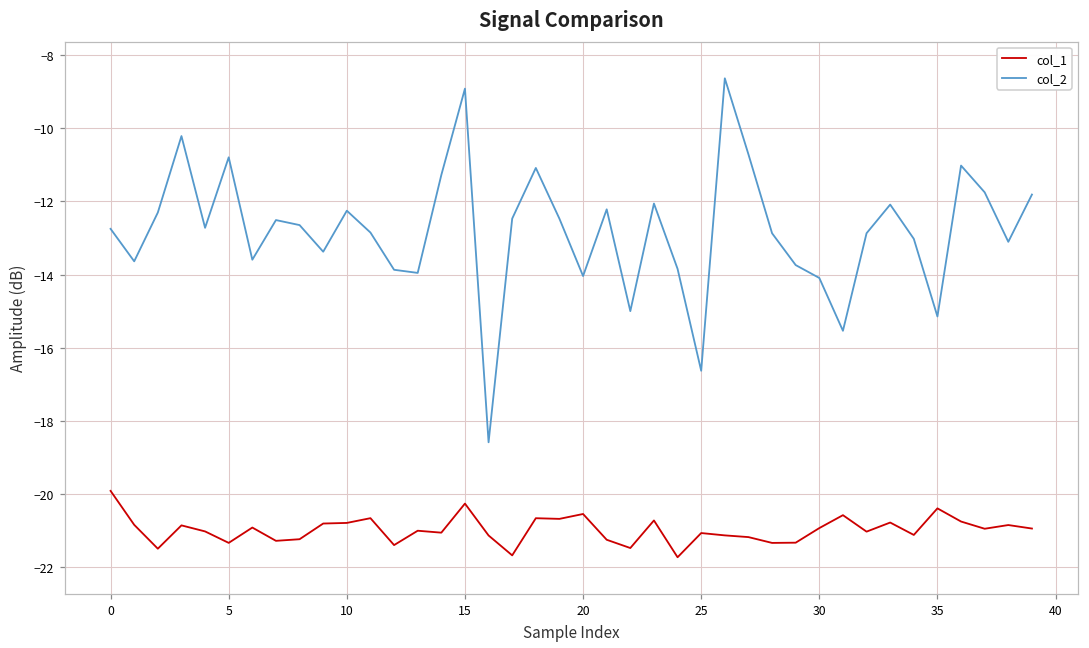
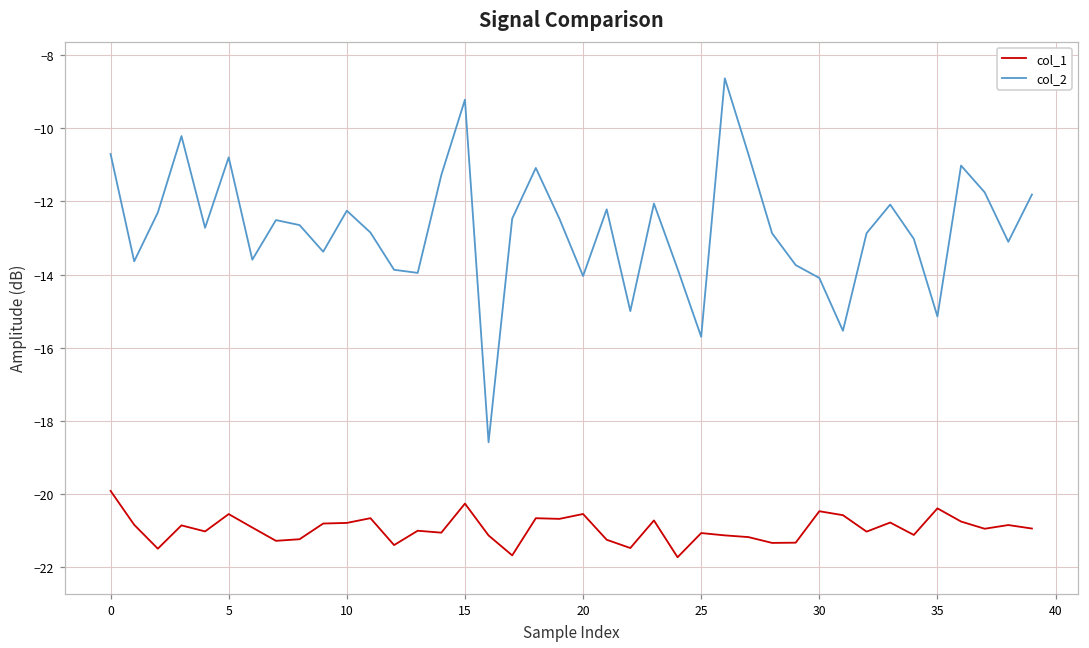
  {
    "col_1": {
      "0": -19.9,
-     "5": -21.3,
+     "5": -20.6,
      "10": -20.8,
      "15": -20.3,
      "20": -20.6,
      "25": -21.1,
-     "30": -20.9,
+     "30": -20.5,
      "35": -20.4
    },
    "col_2": {
-     "0": -12.7,
+     "0": -10.7,
      "5": -10.8,
      "10": -12.3,
-     "15": -8.9,
+     "15": -9.2,
      "20": -14.0,
-     "25": -16.6,
+     "25": -15.7,
      "30": -14.1,
      "35": -15.1
    }
  }
